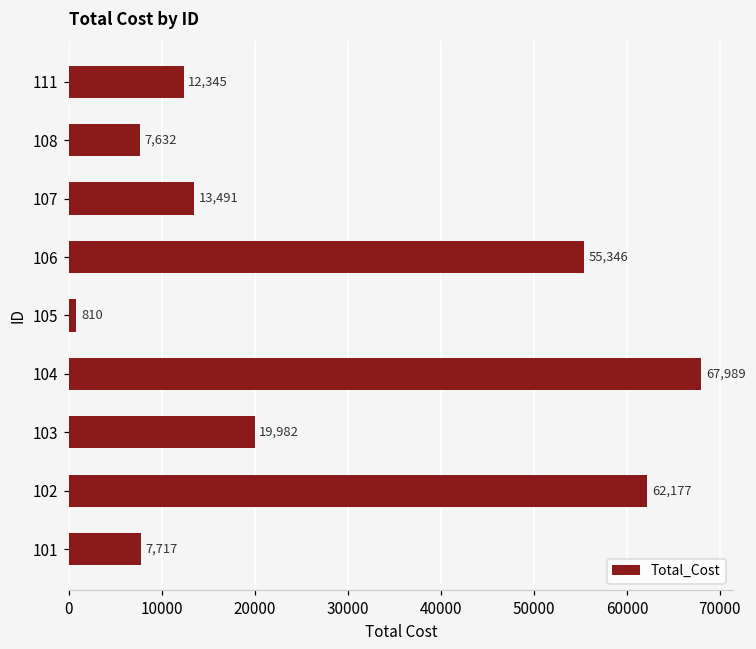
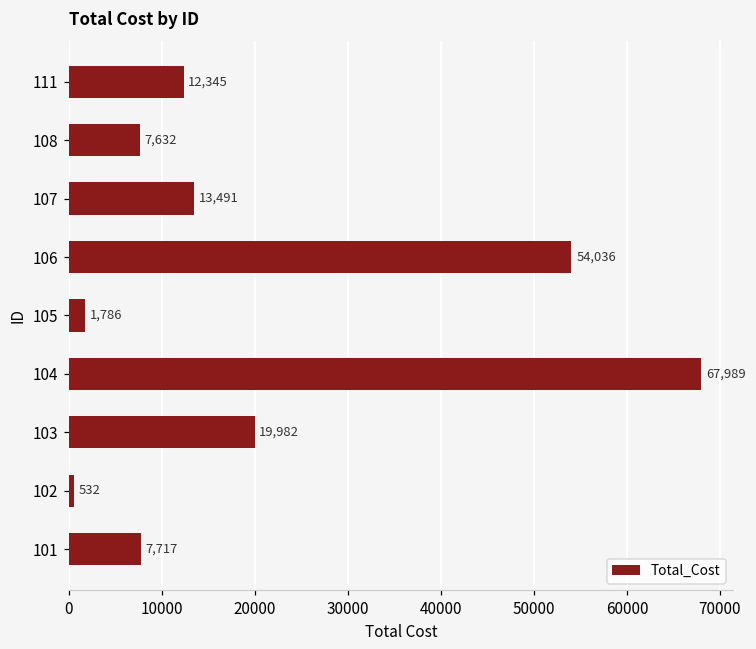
  {
    "111": "12,345",
    "108": "7,632",
    "107": "13,491",
-   "106": "55,346",
-   "105": "810",
+   "106": "54,036",
+   "105": "1,786",
    "104": "67,989",
    "103": "19,982",
-   "102": "62,177",
+   "102": "532",
    "101": "7,717"
  }
